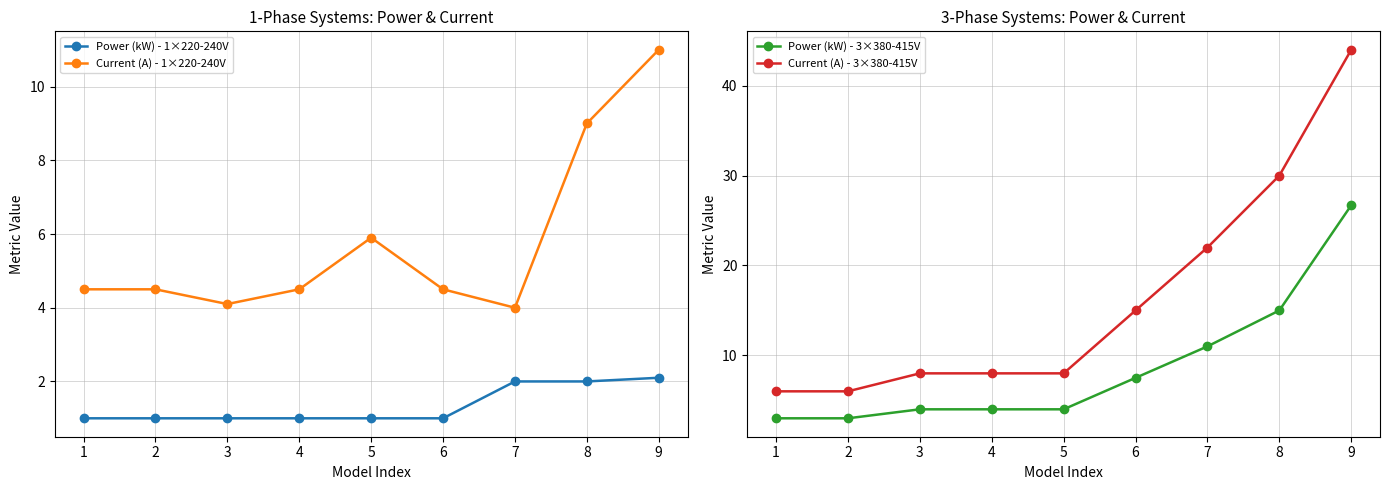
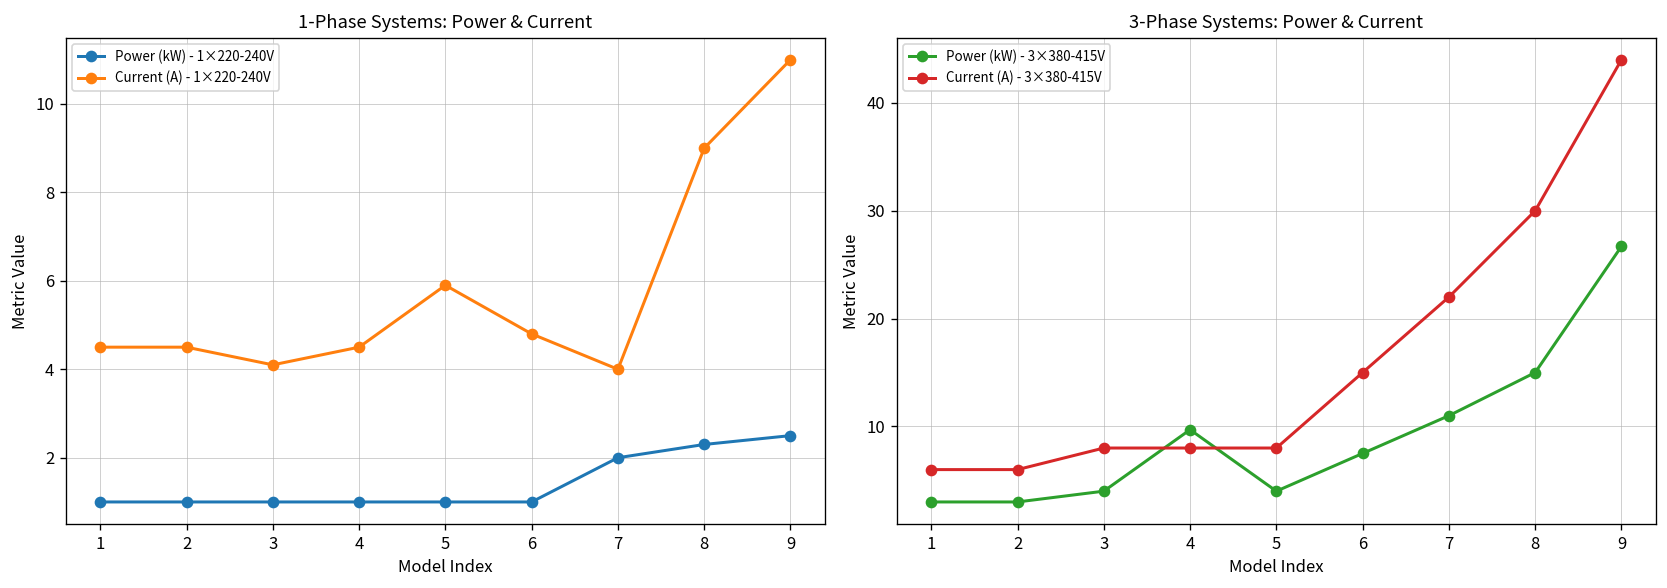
  {
    "1-Phase Systems: Power & Current": {
      "Power (kW) - 1×220-240V": {
        "1": 1.0,
        "2": 1.0,
        "3": 1.0,
        "4": 1.0,
        "5": 1.0,
        "6": 1.0,
        "7": 2.0,
-       "8": 2.0,
-       "9": 2.1
+       "8": 2.3,
+       "9": 2.5
      },
      "Current (A) - 1×220-240V": {
        "1": 4.5,
        "2": 4.5,
        "3": 4.1,
        "4": 4.5,
        "5": 5.9,
-       "6": 4.5,
+       "6": 4.8,
        "7": 4.0,
        "8": 9.0,
        "9": 11.0
      }
    },
    "3-Phase Systems: Power & Current": {
      "Power (kW) - 3×380-415V": {
        "1": 3,
        "2": 3,
        "3": 4,
-       "4": 4,
+       "4": 10,
        "5": 4,
        "6": 8,
        "7": 11,
        "8": 15,
        "9": 27
      },
      "Current (A) - 3×380-415V": {
        "1": 6,
        "2": 6,
        "3": 8,
        "4": 8,
        "5": 8,
        "6": 15,
        "7": 22,
        "8": 30,
        "9": 44
      }
    }
  }
